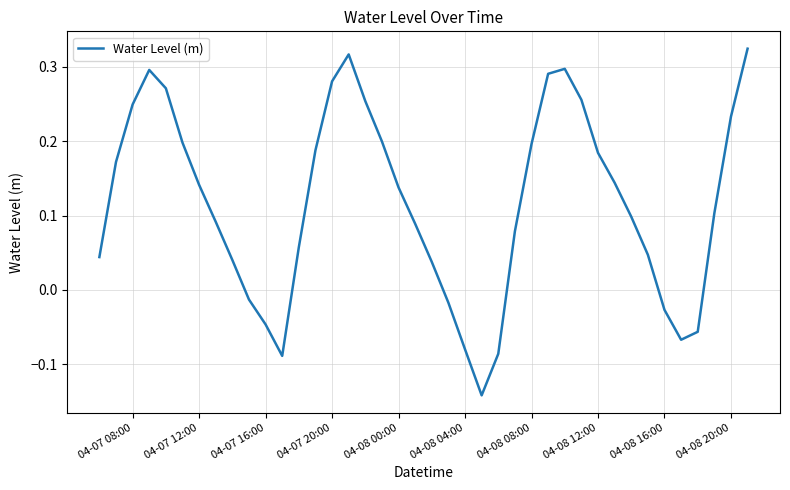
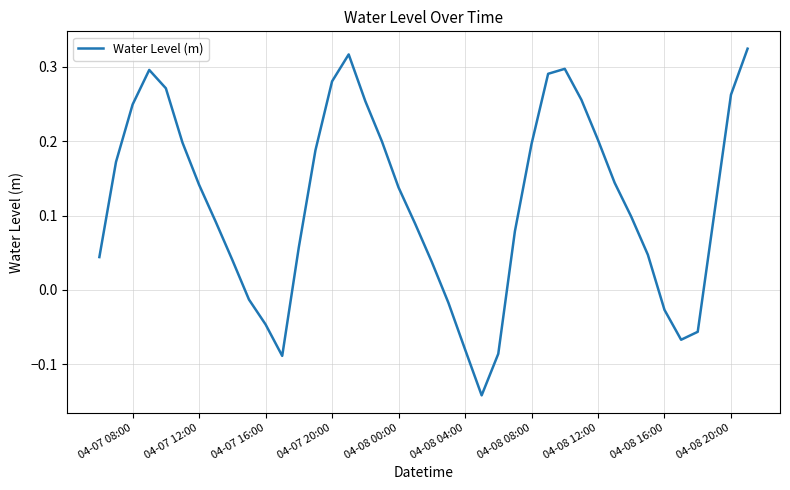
  {
    "04-07 08:00": 0.25,
    "04-07 12:00": 0.14,
    "04-07 16:00": -0.05,
    "04-07 20:00": 0.28,
    "04-08 00:00": 0.14,
    "04-08 04:00": -0.08,
    "04-08 08:00": 0.20,
-   "04-08 12:00": 0.18,
+   "04-08 12:00": 0.20,
    "04-08 16:00": -0.03,
-   "04-08 20:00": 0.23
+   "04-08 20:00": 0.26
  }
